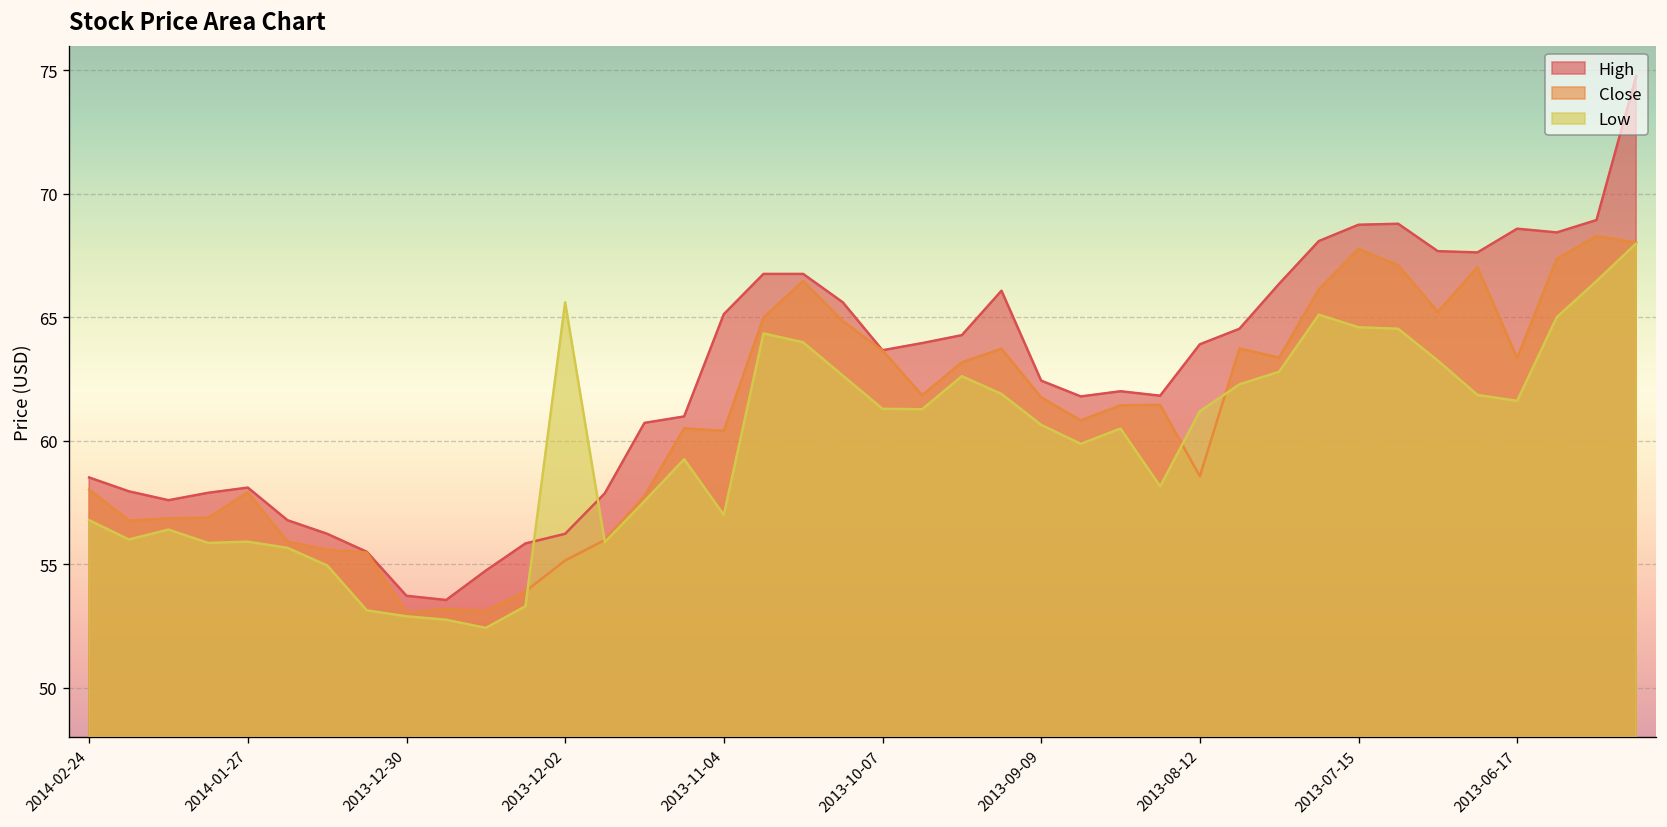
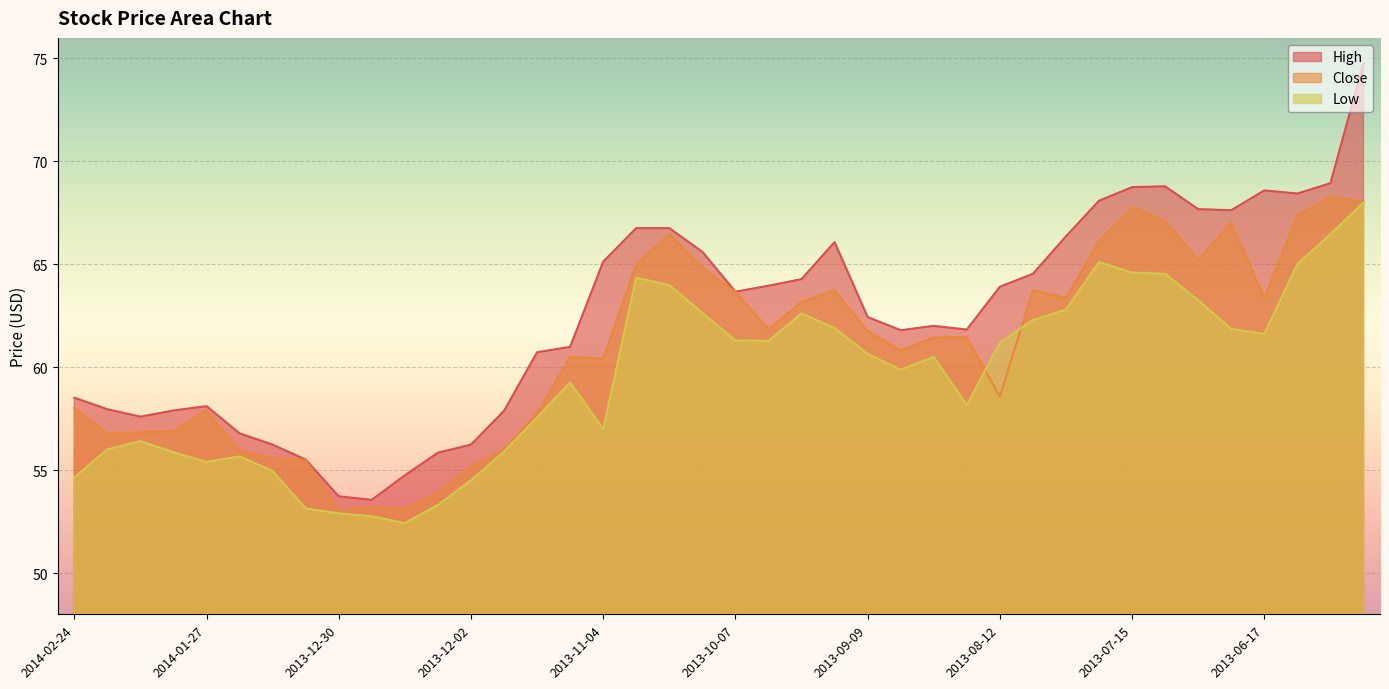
  {
    "Low": {
-     "2014-02-24": 56.8,
-     "2014-01-27": 55.9,
+     "2014-02-24": 54.6,
+     "2014-01-27": 55.4,
      "2013-12-30": 52.9,
-     "2013-12-02": 65.6,
+     "2013-12-02": 54.5,
      "2013-11-04": 57.0,
      "2013-10-07": 61.3,
      "2013-09-09": 60.7,
      "2013-08-12": 61.2,
      "2013-07-15": 64.6,
      "2013-06-17": 61.6
    }
  }
